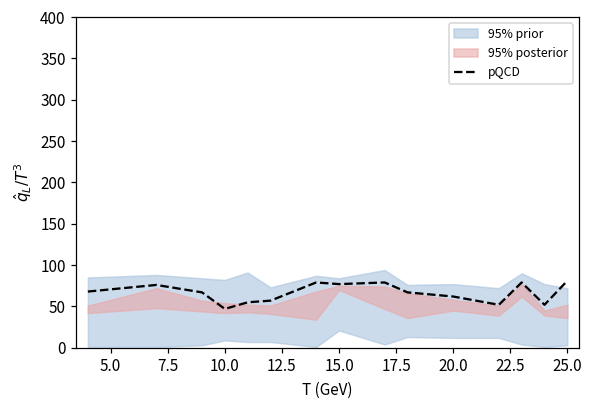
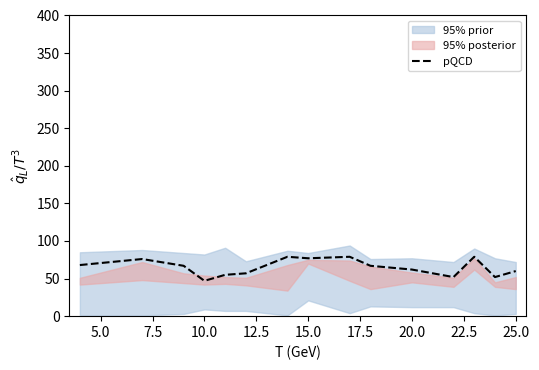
  {
    "pQCD": {
      "10.0": 50,
      "20.0": 60,
-     "25.0": 80
+     "25.0": 60
    }
  }
